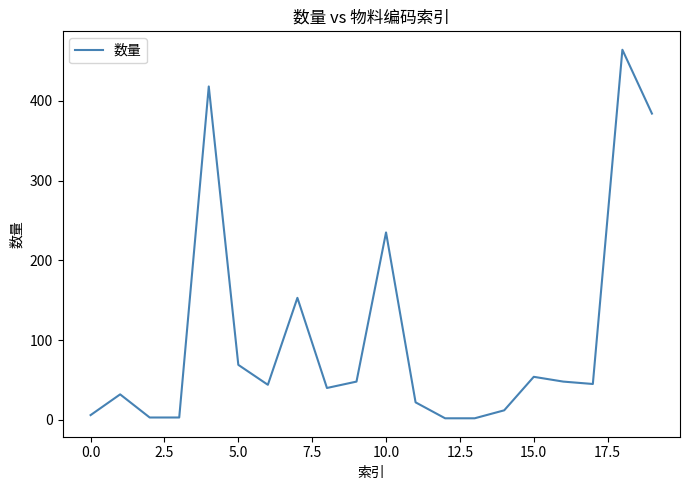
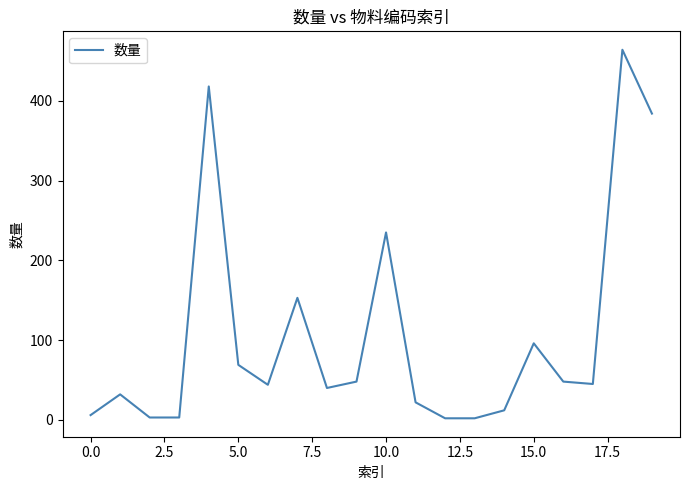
  {
    "0.0": 10,
    "5.0": 70,
    "10.0": 240,
-   "15.0": 50
+   "15.0": 100
  }
